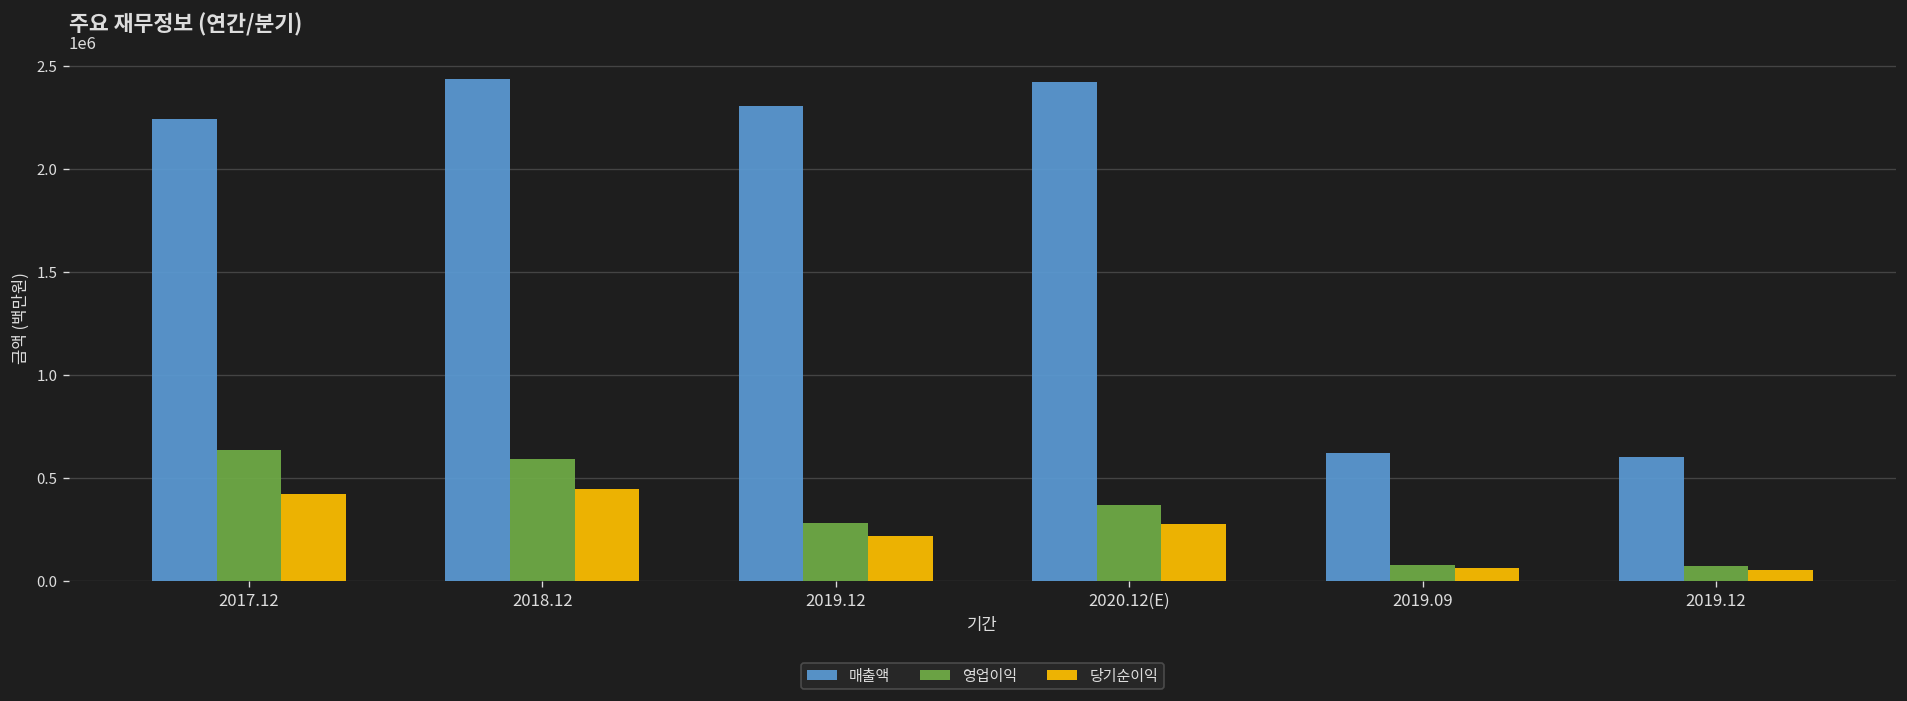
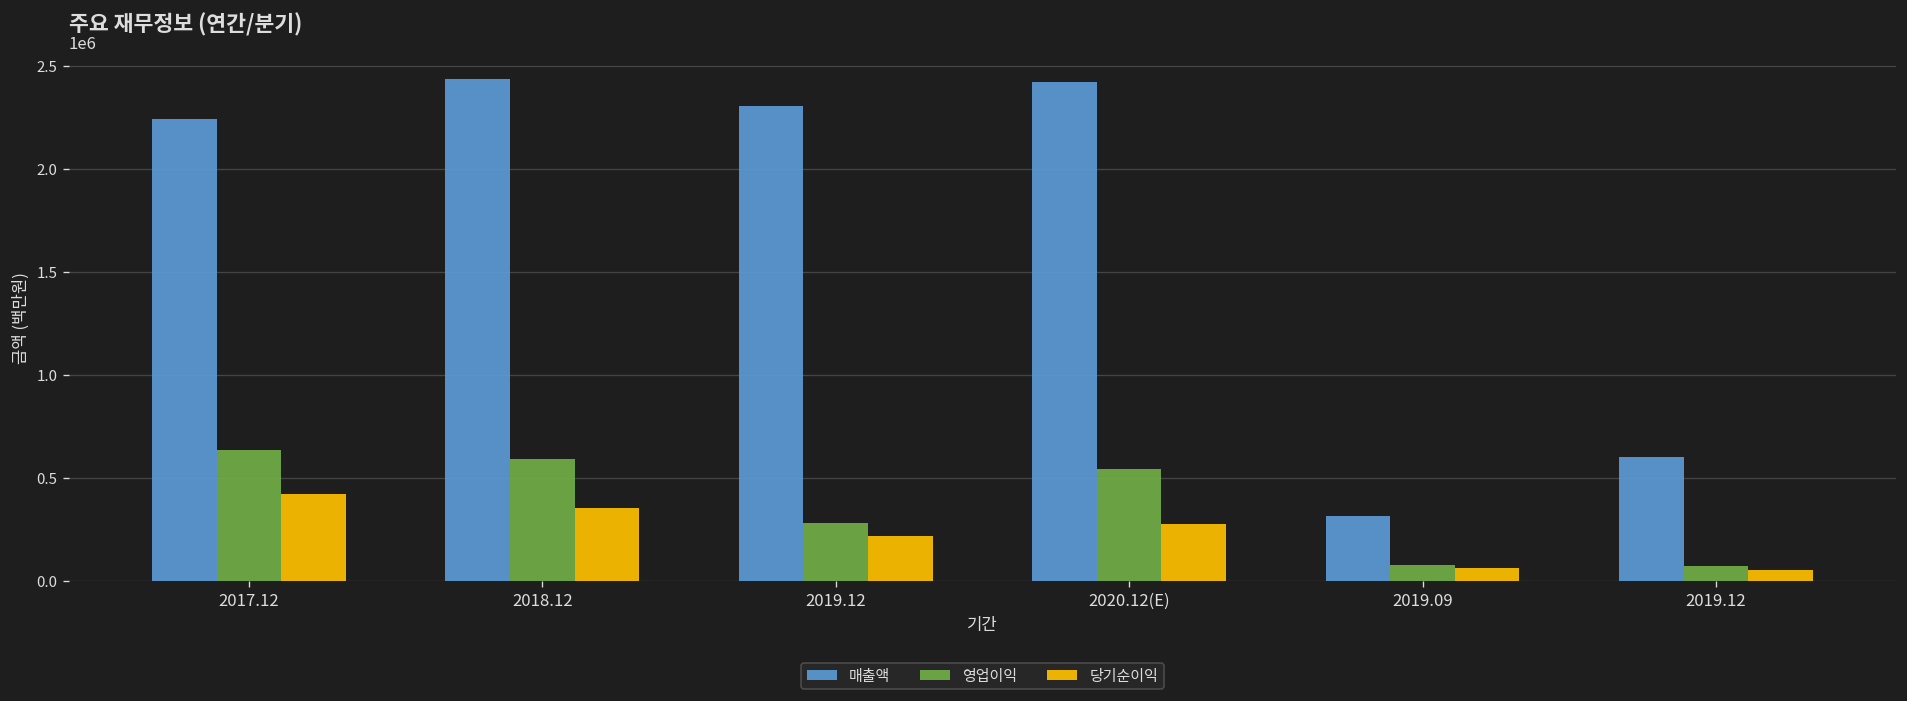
  {
    "매출액": {
      "2017.12": 2240000,
      "2018.12": 2440000,
      "2020.12(E)": 2420000,
-     "2019.09": 620000
+     "2019.09": 310000
    },
    "영업이익": {
      "2017.12": 630000,
      "2018.12": 590000,
-     "2020.12(E)": 370000,
+     "2020.12(E)": 540000,
      "2019.09": 80000
    },
    "당기순이익": {
      "2017.12": 420000,
-     "2018.12": 440000,
+     "2018.12": 350000,
      "2020.12(E)": 280000,
      "2019.09": 60000
    }
  }
